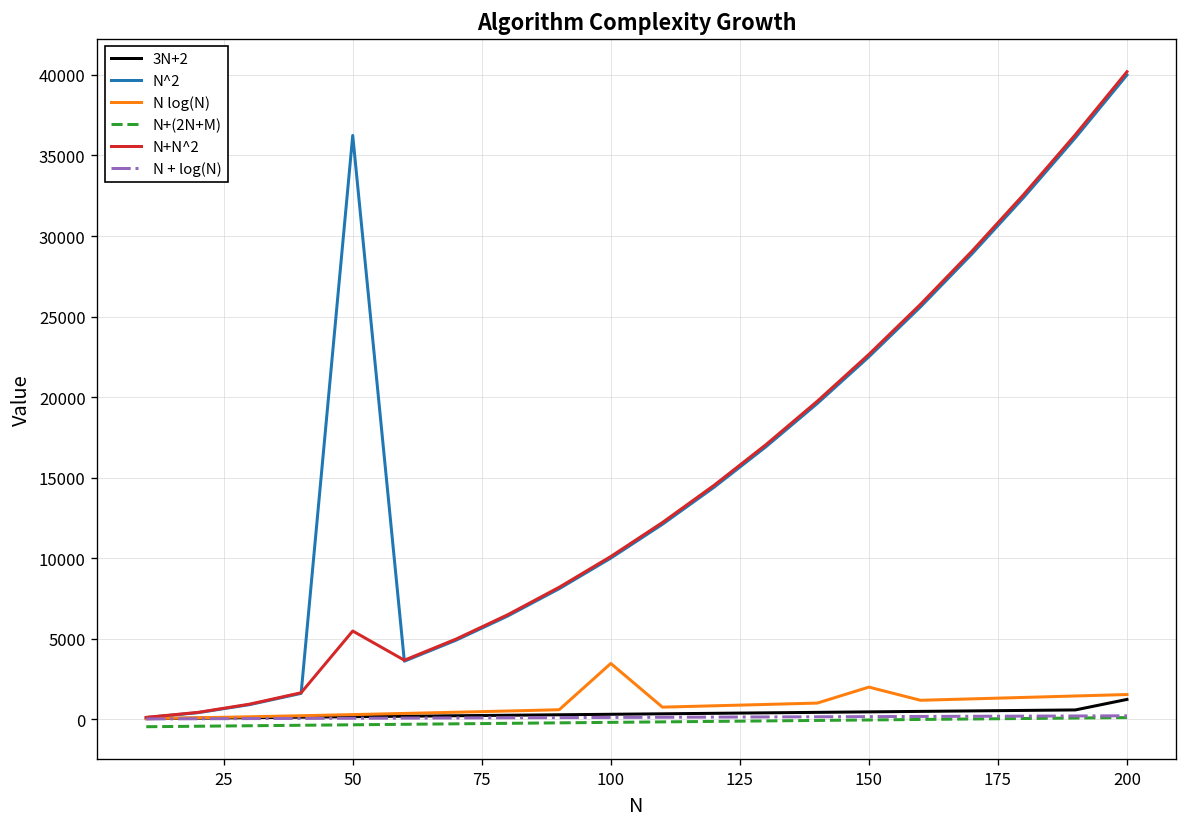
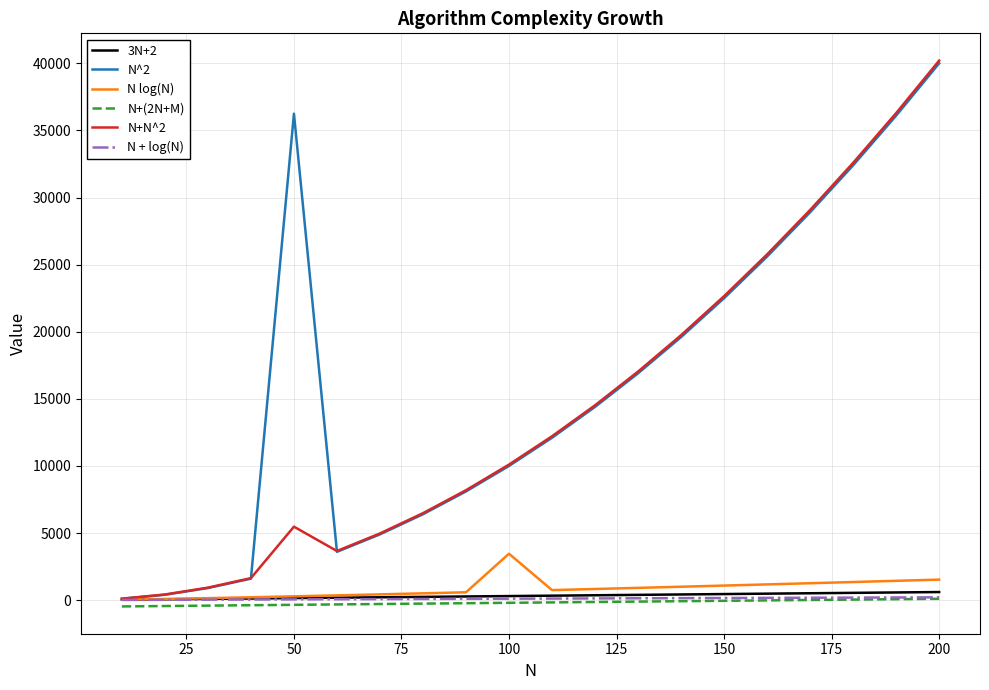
  {
    "3N+2": {
      "100": 300,
      "150": 500,
-     "200": 1200
+     "200": 600
    },
    "N^2": {
      "50": 36200,
      "200": 40000
    },
    "N log(N)": {
      "100": 3500,
-     "150": 2000,
+     "150": 1100,
      "200": 1500
    },
    "N+(2N+M)": {
      "50": -400,
      "100": -200,
      "150": -100
    },
    "N+N^2": {
      "50": 5500,
      "200": 40200
    },
    "N + log(N)": {
      "100": 100,
      "150": 200
    }
  }
